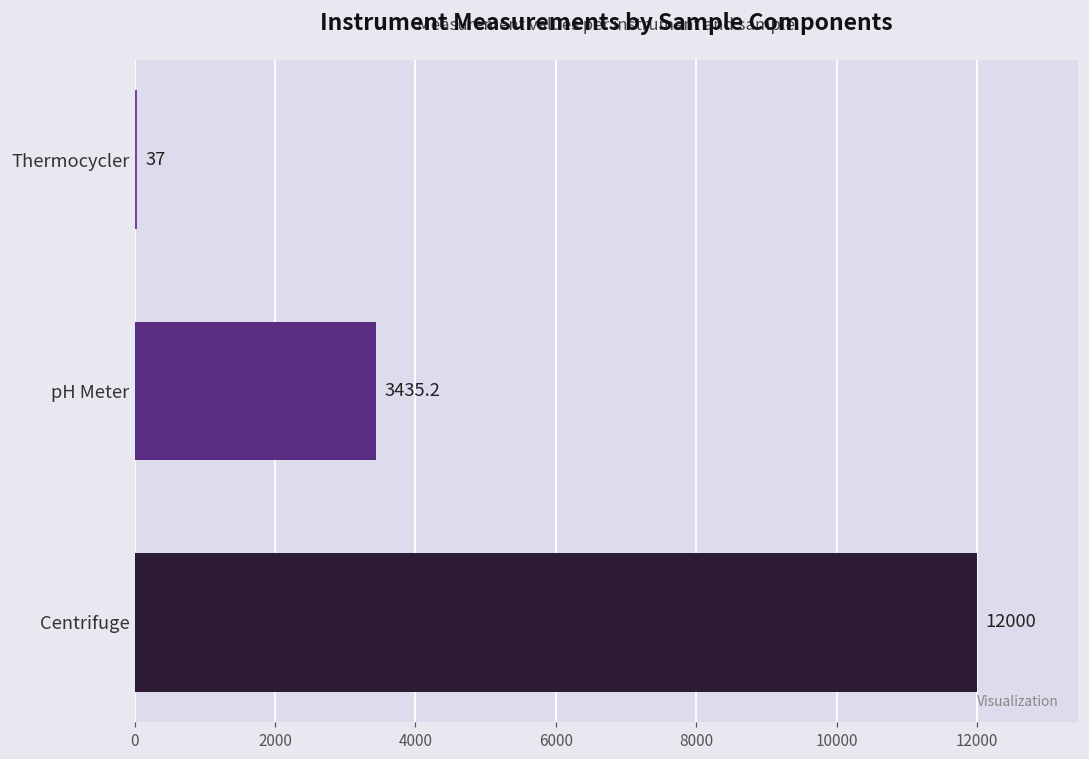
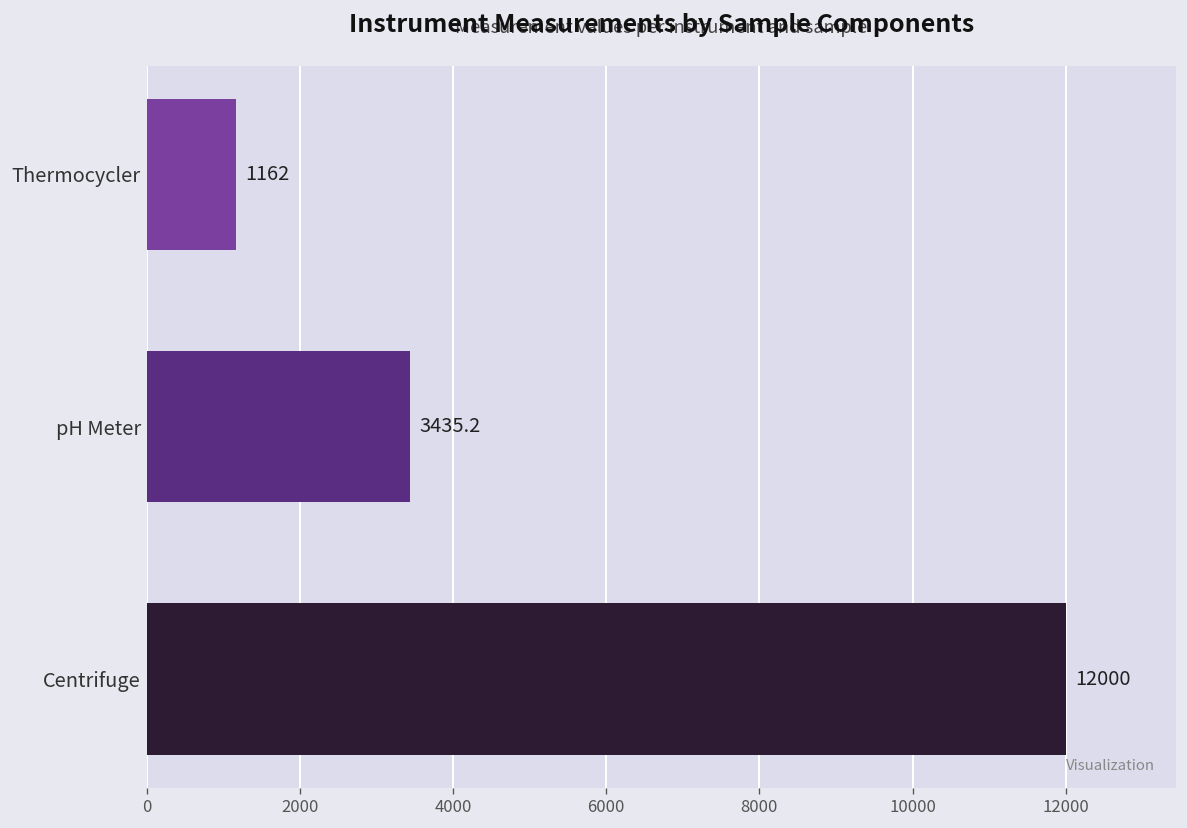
  {
-   "Thermocycler": 37,
+   "Thermocycler": 1162,
    "pH Meter": 3435.2,
    "Centrifuge": 12000
  }
